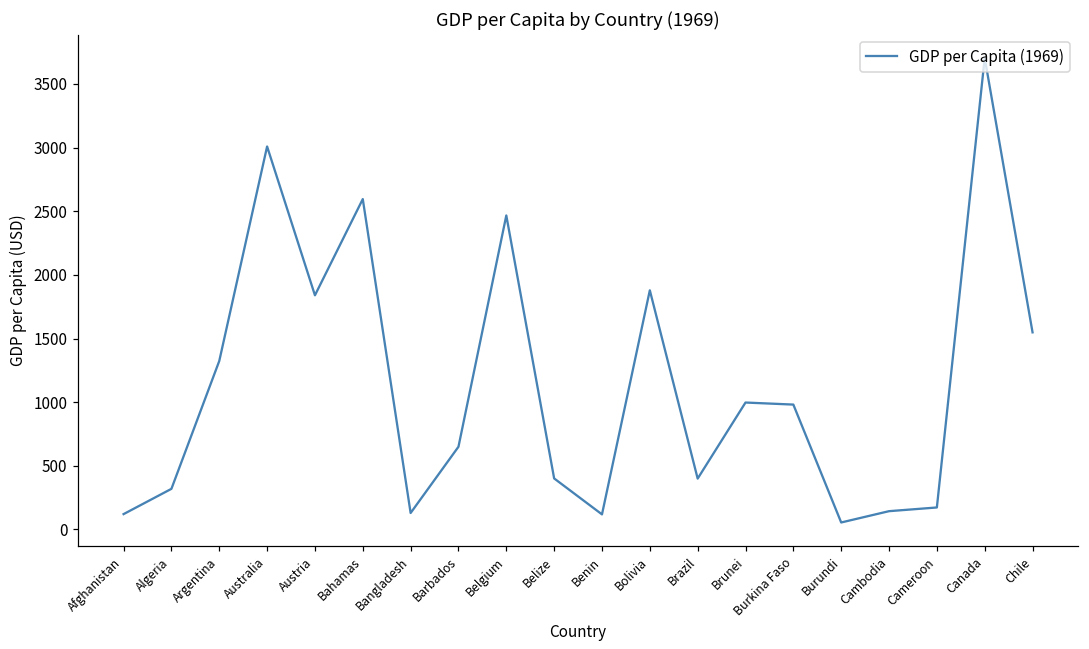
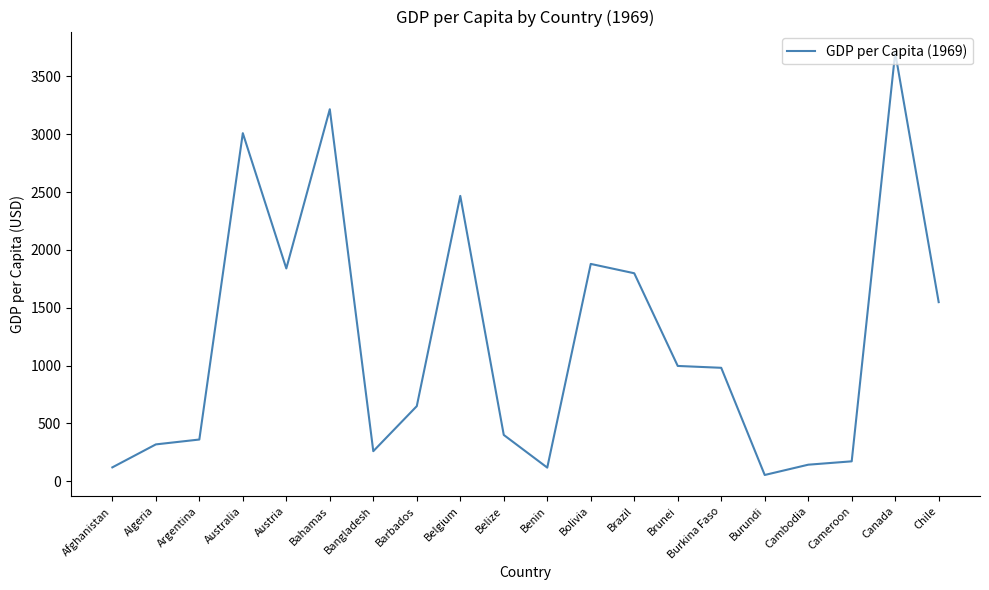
  {
    "Afghanistan": 120,
    "Algeria": 320,
-   "Argentina": 1320,
+   "Argentina": 360,
    "Australia": 3010,
    "Austria": 1840,
-   "Bahamas": 2600,
-   "Bangladesh": 130,
+   "Bahamas": 3220,
+   "Bangladesh": 260,
    "Barbados": 650,
    "Belgium": 2470,
    "Belize": 400,
    "Benin": 120,
    "Bolivia": 1880,
-   "Brazil": 400,
+   "Brazil": 1800,
    "Brunei": 1000,
    "Burkina Faso": 980,
    "Burundi": 50,
    "Cambodia": 140,
    "Cameroon": 170,
    "Chile": 1550
  }
